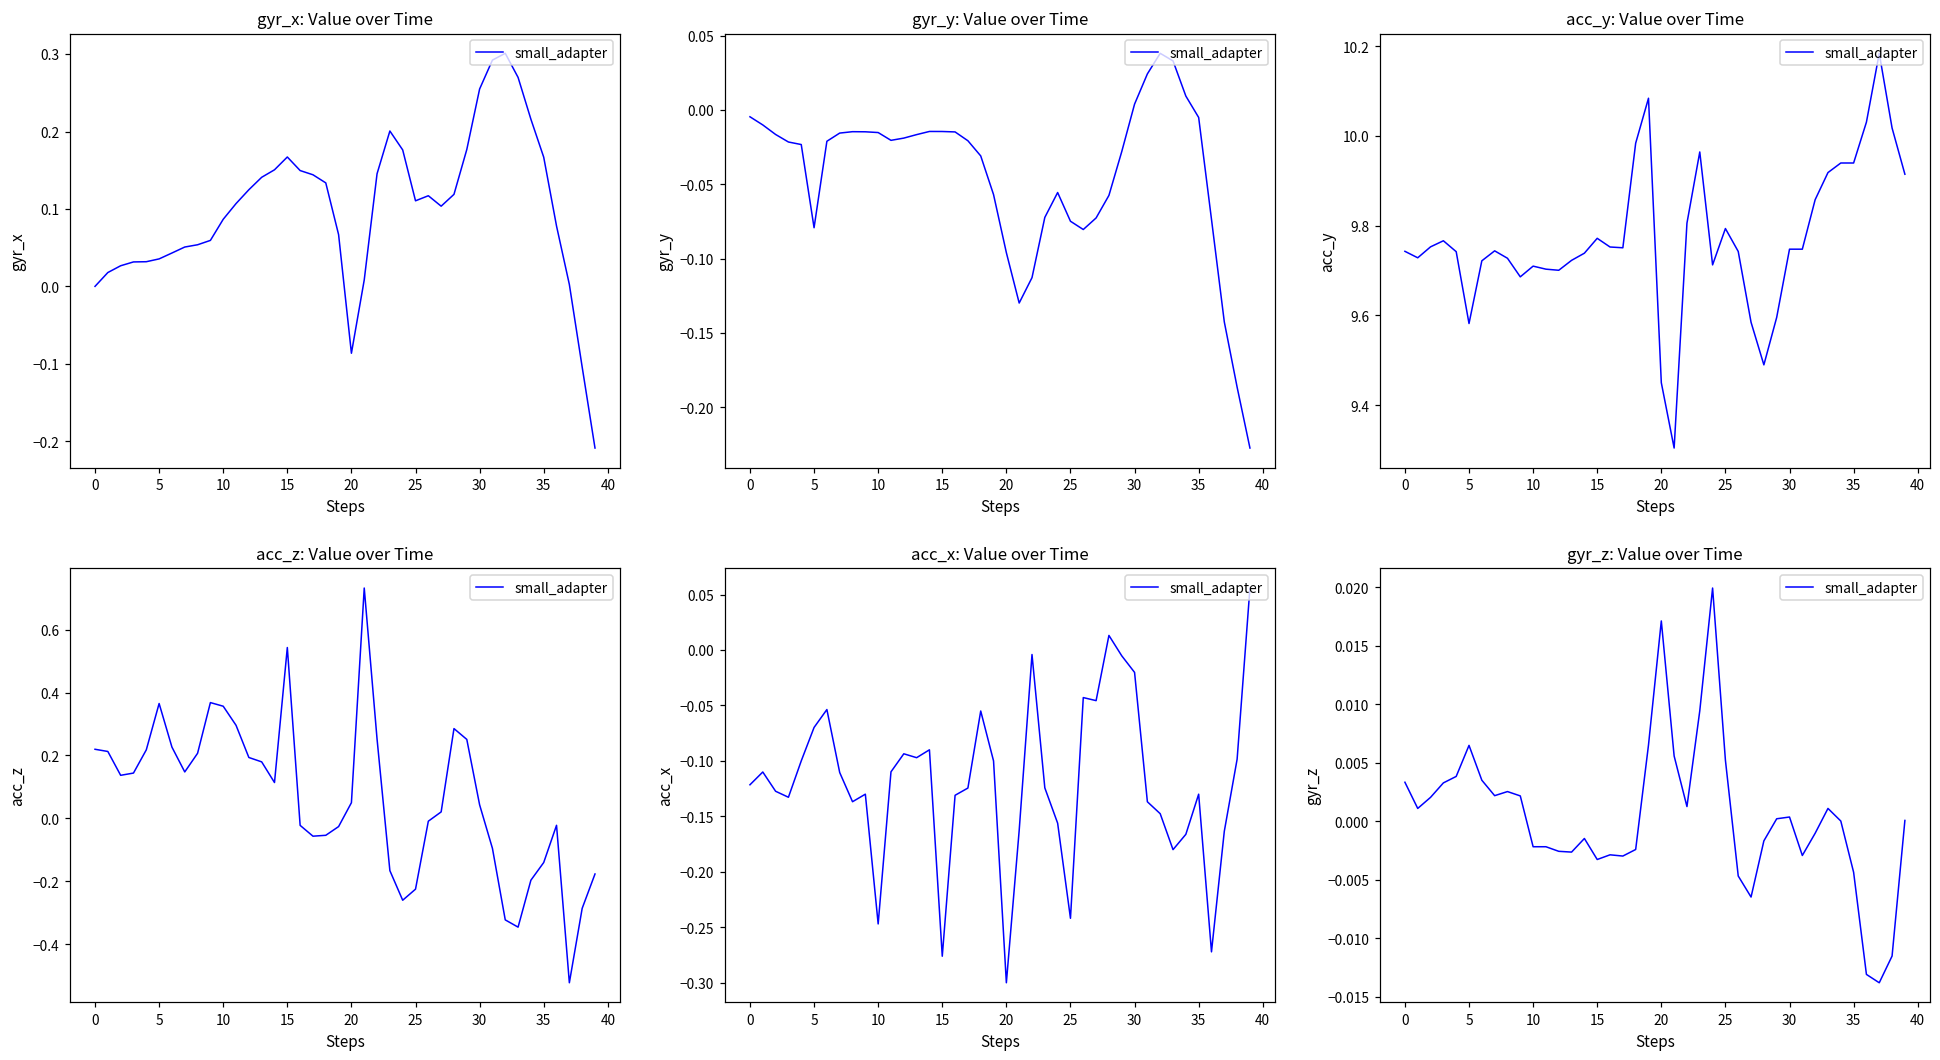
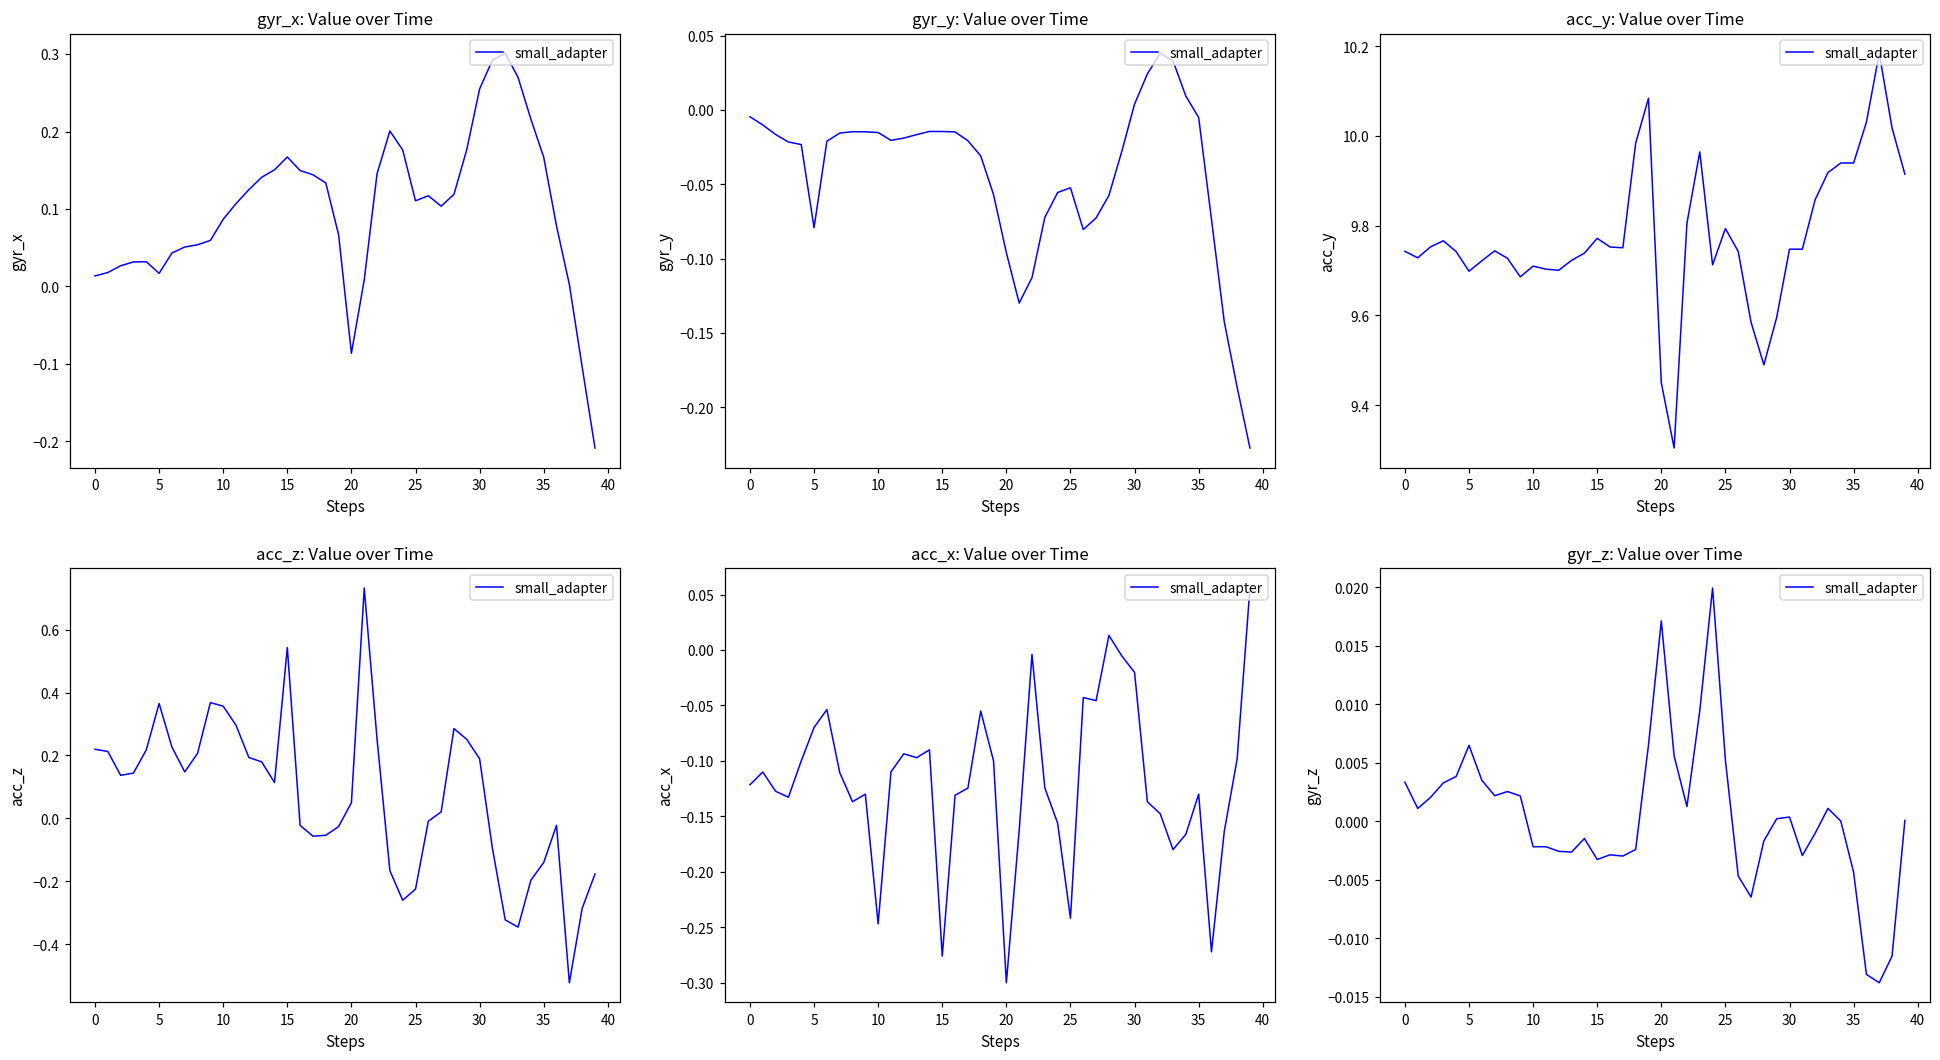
  {
    "gyr_x: Value over Time": {
-     "0": 0.00,
-     "5": 0.04,
+     "0": 0.01,
+     "5": 0.02,
      "10": 0.09,
      "15": 0.17,
      "20": -0.09,
      "25": 0.11,
      "30": 0.25,
      "35": 0.17
    },
    "gyr_y: Value over Time": {
      "0": -0.004,
      "5": -0.079,
      "10": -0.015,
      "15": -0.014,
      "20": -0.096,
-     "25": -0.075,
+     "25": -0.052,
      "30": 0.004,
      "35": -0.005
    },
    "acc_y: Value over Time": {
      "0": 9.74,
-     "5": 9.58,
+     "5": 9.70,
      "10": 9.71,
      "15": 9.77,
      "20": 9.45,
      "25": 9.79,
      "30": 9.75,
      "35": 9.94
    },
    "acc_z: Value over Time": {
      "0": 0.22,
      "5": 0.37,
      "10": 0.36,
      "15": 0.54,
      "20": 0.05,
      "25": -0.22,
-     "30": 0.04,
+     "30": 0.19,
      "35": -0.14
    },
    "acc_x: Value over Time": {
      "0": -0.122,
      "5": -0.070,
      "10": -0.247,
      "15": -0.276,
      "20": -0.300,
      "25": -0.242,
      "30": -0.020,
      "35": -0.130
    },
    "gyr_z: Value over Time": {
      "0": 0.0033,
      "5": 0.0065,
      "10": -0.0022,
      "15": -0.0033,
      "20": 0.0171,
      "25": 0.0052,
      "30": 0.0004,
      "35": -0.0044
    }
  }
